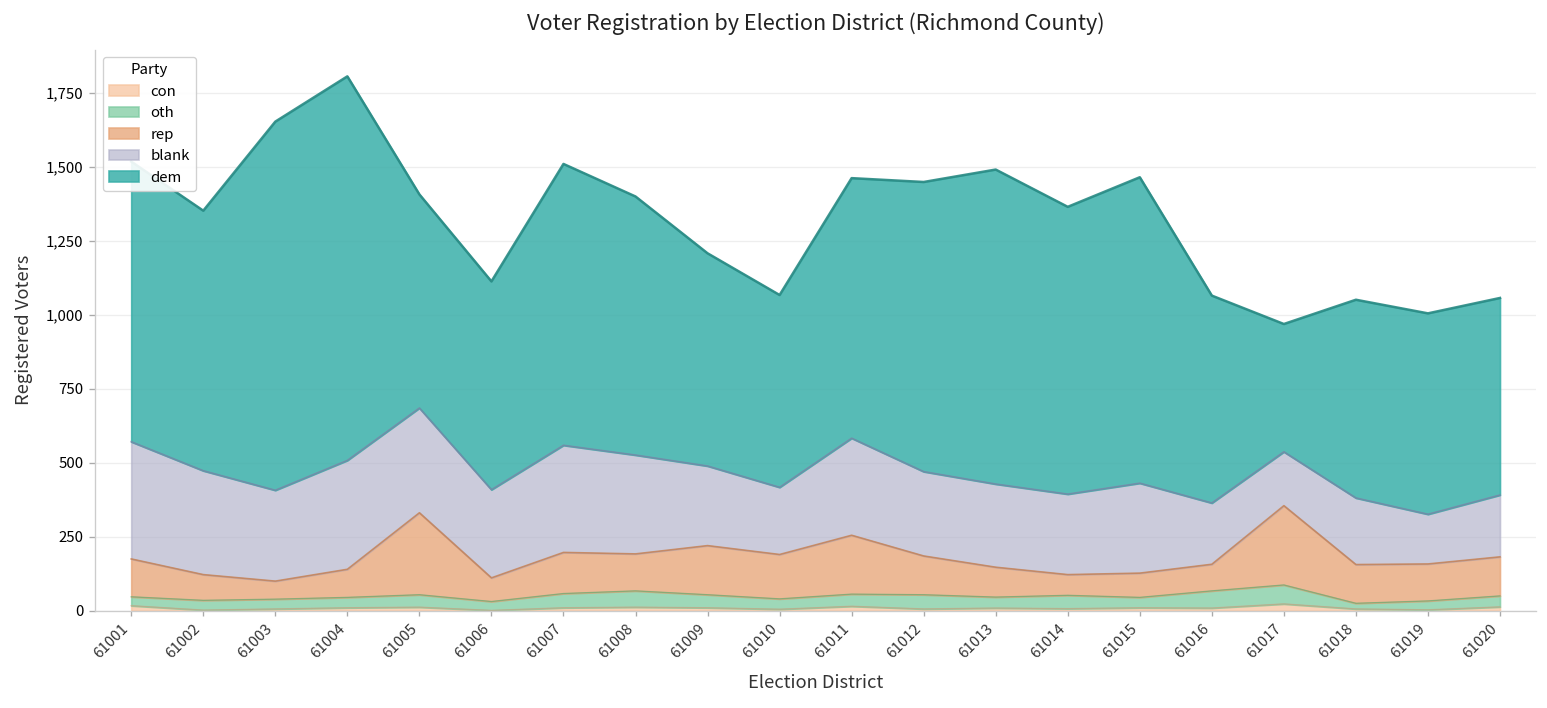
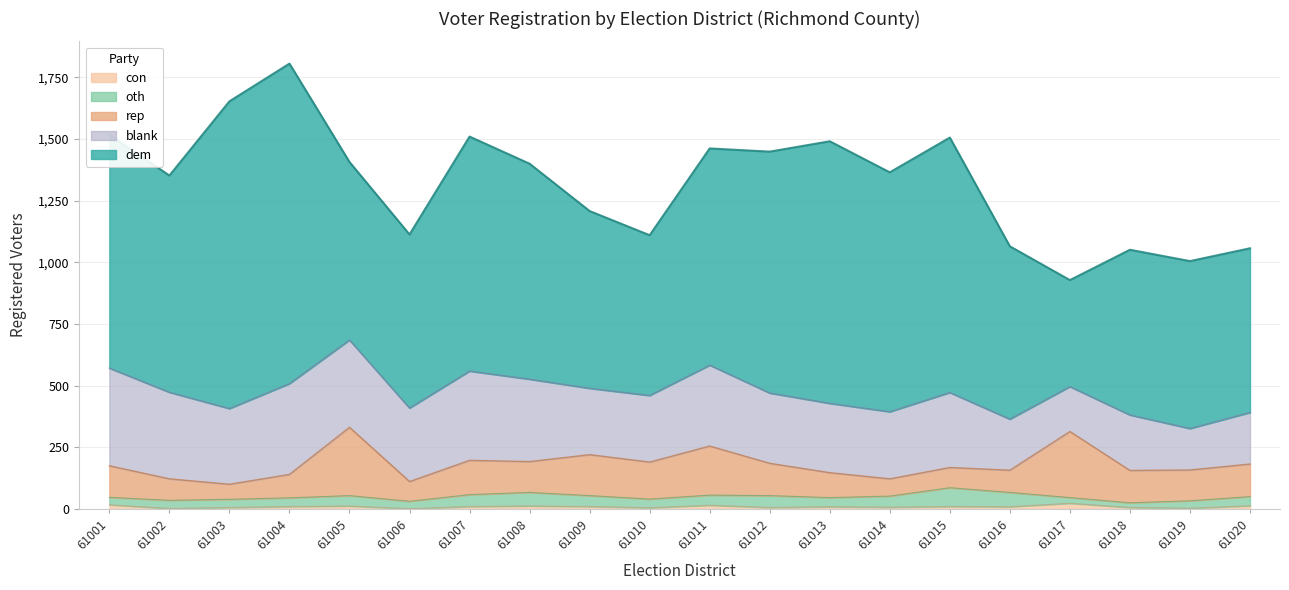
  {
    "oth": {
      "61001": "30",
      "61002": "30",
      "61003": "30",
      "61004": "40",
      "61005": "40",
      "61006": "30",
      "61007": "50",
      "61008": "60",
      "61009": "40",
      "61010": "40",
      "61011": "40",
      "61012": "50",
      "61013": "40",
      "61014": "50",
-     "61015": "40",
+     "61015": "80",
      "61016": "60",
-     "61017": "60",
+     "61017": "20",
      "61018": "20",
      "61019": "30",
      "61020": "40"
    },
    "blank": {
      "61001": "400",
      "61002": "350",
      "61003": "310",
      "61004": "370",
      "61005": "350",
      "61006": "300",
      "61007": "360",
      "61008": "330",
      "61009": "270",
-     "61010": "230",
+     "61010": "270",
      "61011": "330",
      "61012": "290",
      "61013": "280",
      "61014": "270",
      "61015": "300",
      "61016": "210",
      "61017": "180",
      "61018": "230",
      "61019": "170",
      "61020": "210"
    },
    "dem": {
      "61002": "880",
      "61003": "1,250",
      "61004": "1,300",
      "61005": "720",
      "61006": "700",
      "61007": "950",
      "61008": "870",
      "61009": "720",
      "61010": "650",
      "61011": "880",
      "61012": "980",
      "61013": "1,060",
      "61014": "970",
      "61015": "1,030",
      "61016": "700",
      "61017": "430",
      "61018": "670",
      "61019": "680",
      "61020": "670"
    }
  }
